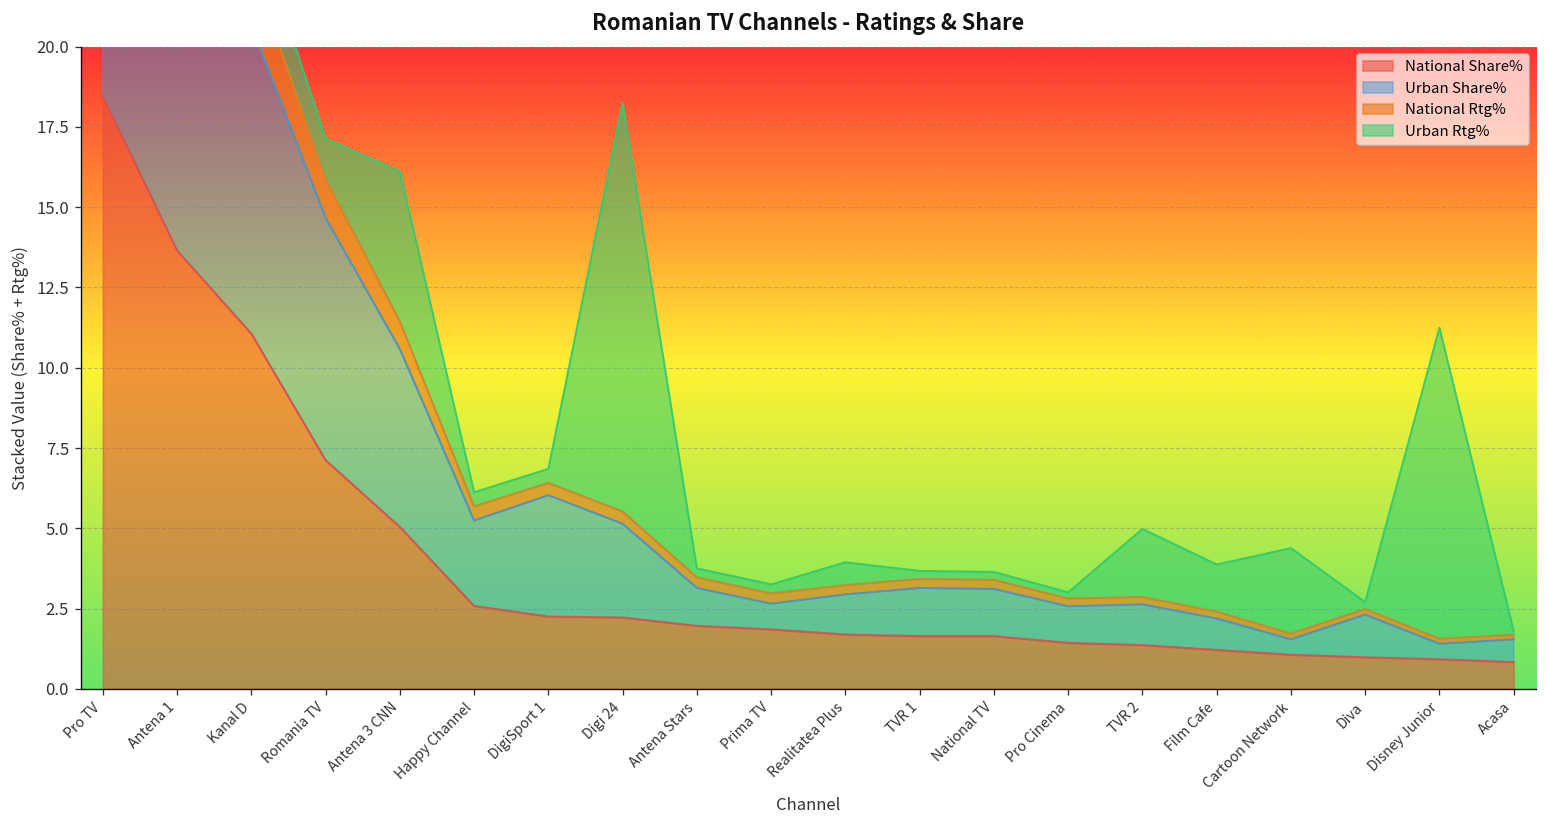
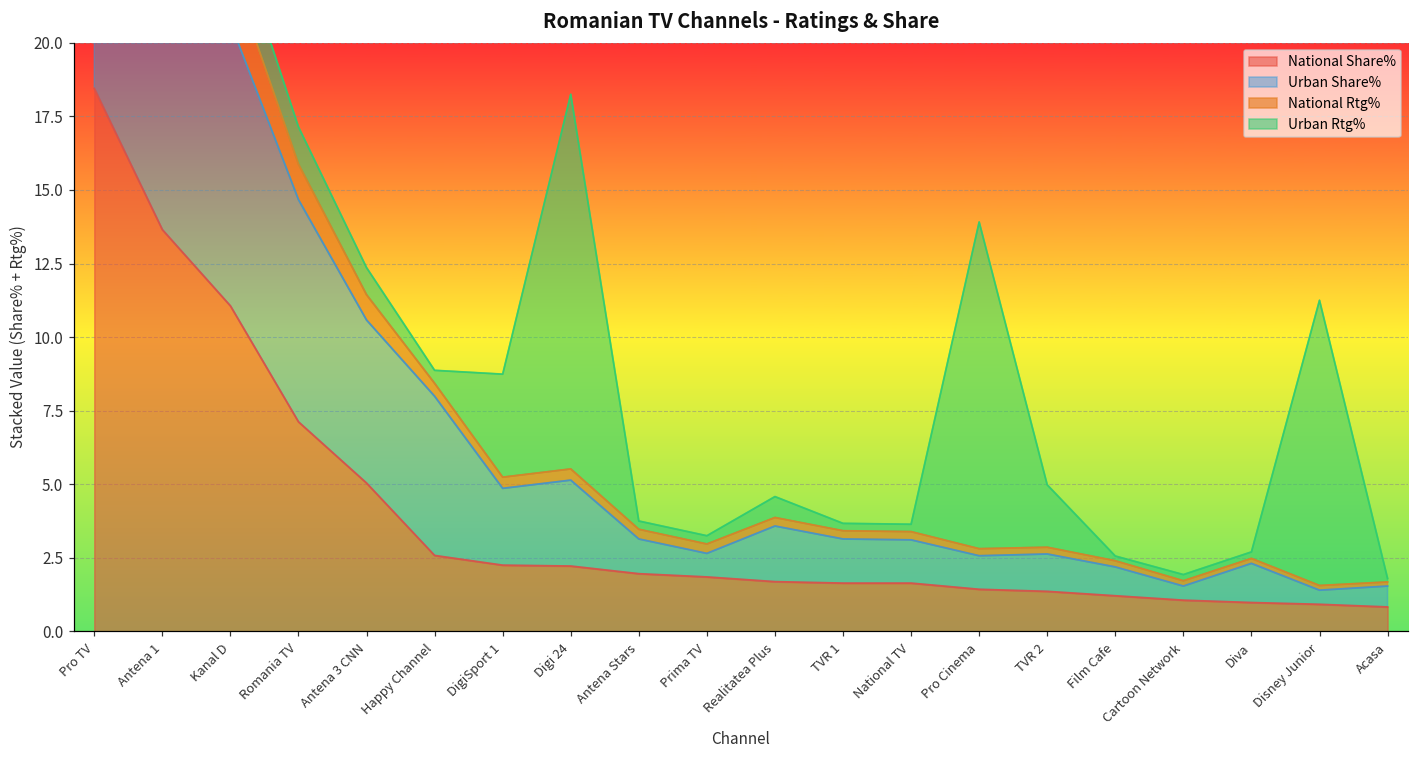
  {
    "Urban Share%": {
      "Romania TV": 7.6,
      "Antena 3 CNN": 5.5,
-     "Happy Channel": 2.7,
-     "DigiSport 1": 3.8,
+     "Happy Channel": 5.4,
+     "DigiSport 1": 2.6,
      "Digi 24": 2.9,
      "Antena Stars": 1.2,
      "Prima TV": 0.8,
-     "Realitatea Plus": 1.3,
+     "Realitatea Plus": 1.9,
      "TVR 1": 1.5,
      "National TV": 1.5,
      "Pro Cinema": 1.1,
      "TVR 2": 1.3,
      "Film Cafe": 1.0,
      "Cartoon Network": 0.5,
      "Diva": 1.3,
      "Disney Junior": 0.5,
      "Acasa": 0.7
    },
    "Urban Rtg%": {
      "Romania TV": 1.3,
-     "Antena 3 CNN": 4.7,
+     "Antena 3 CNN": 0.9,
      "Happy Channel": 0.4,
-     "DigiSport 1": 0.4,
+     "DigiSport 1": 3.5,
      "Digi 24": 12.7,
      "Antena Stars": 0.3,
      "Prima TV": 0.3,
      "Realitatea Plus": 0.7,
      "TVR 1": 0.3,
      "National TV": 0.3,
-     "Pro Cinema": 0.2,
+     "Pro Cinema": 11.1,
      "TVR 2": 2.1,
-     "Film Cafe": 1.5,
-     "Cartoon Network": 2.7,
+     "Film Cafe": 0.2,
+     "Cartoon Network": 0.2,
      "Diva": 0.2,
      "Disney Junior": 9.7,
      "Acasa": 0.1
    }
  }
